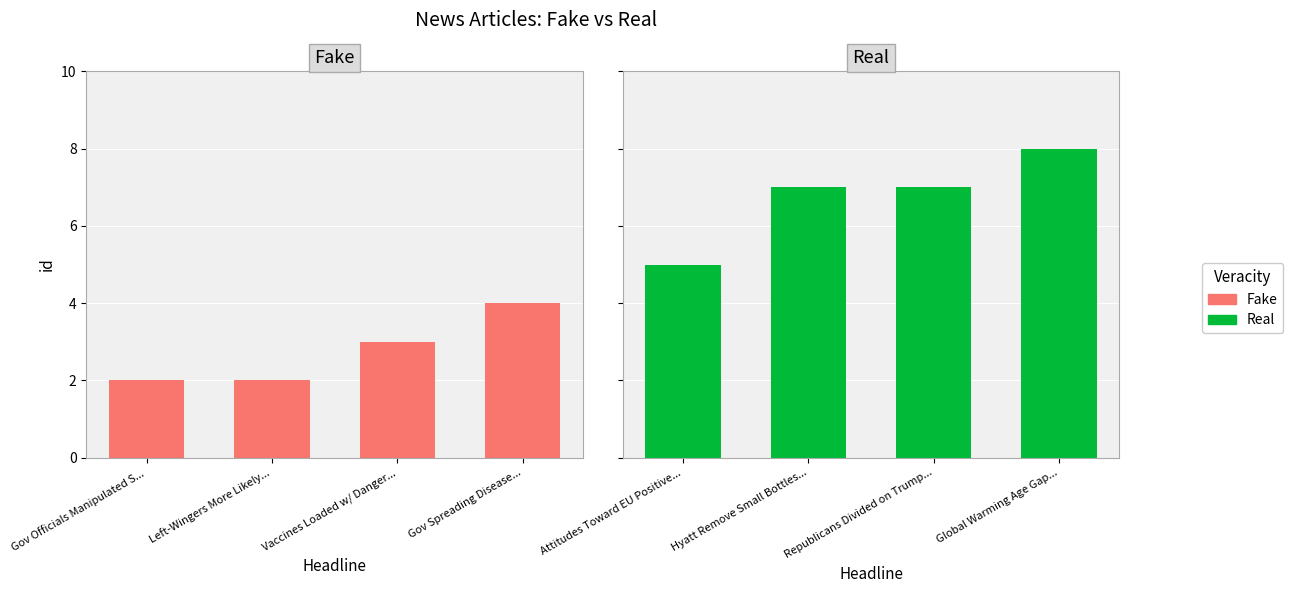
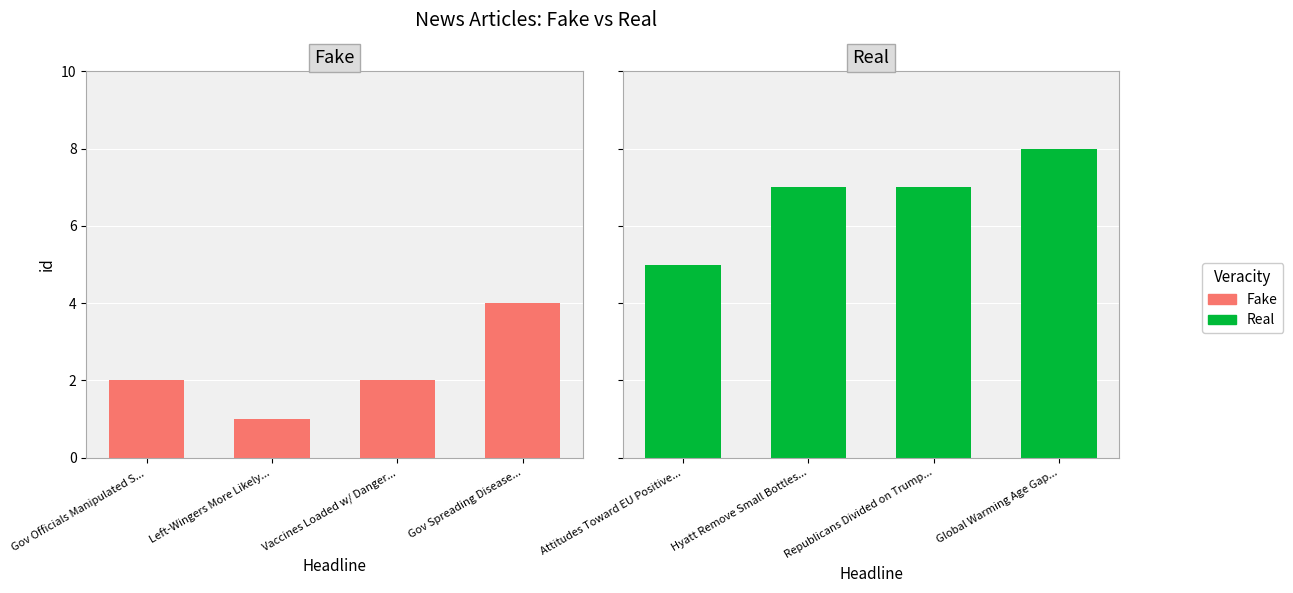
  {
    "Fake": {
      "Gov Officials Manipulated S...": 2,
-     "Left-Wingers More Likely...": 2,
-     "Vaccines Loaded w/ Danger...": 3,
+     "Left-Wingers More Likely...": 1,
+     "Vaccines Loaded w/ Danger...": 2,
      "Gov Spreading Disease...": 4
    }
  }
